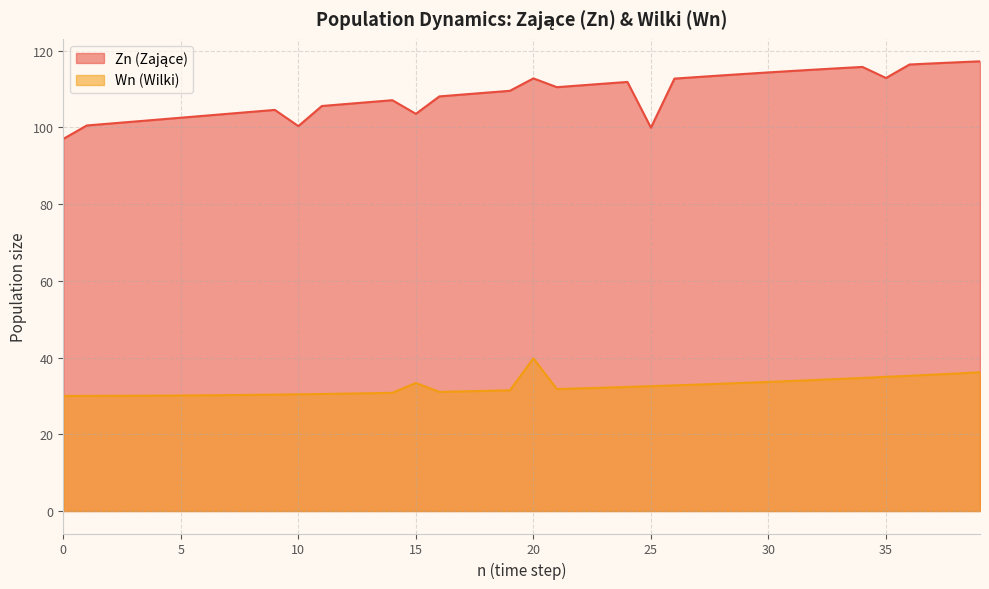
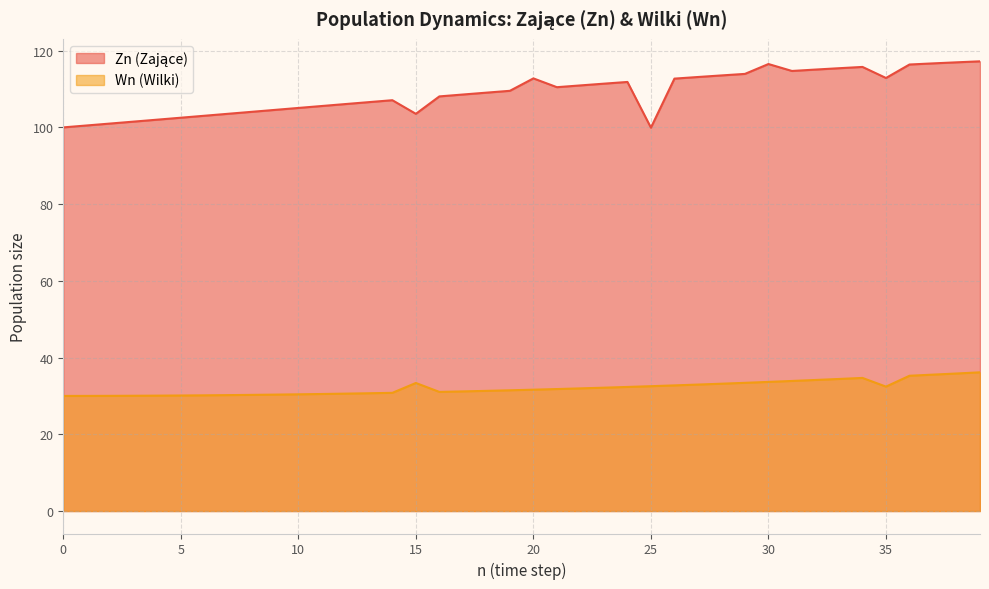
  {
    "Zn (Zające)": {
-     "0": 97,
+     "0": 100,
      "5": 103,
-     "10": 100,
+     "10": 105,
      "15": 104,
      "20": 113,
      "25": 100,
-     "30": 114,
+     "30": 117,
      "35": 113
    },
    "Wn (Wilki)": {
      "0": 30,
      "5": 30,
      "10": 30,
      "15": 33,
-     "20": 40,
+     "20": 32,
      "25": 33,
      "30": 34,
-     "35": 35
+     "35": 32
    }
  }
